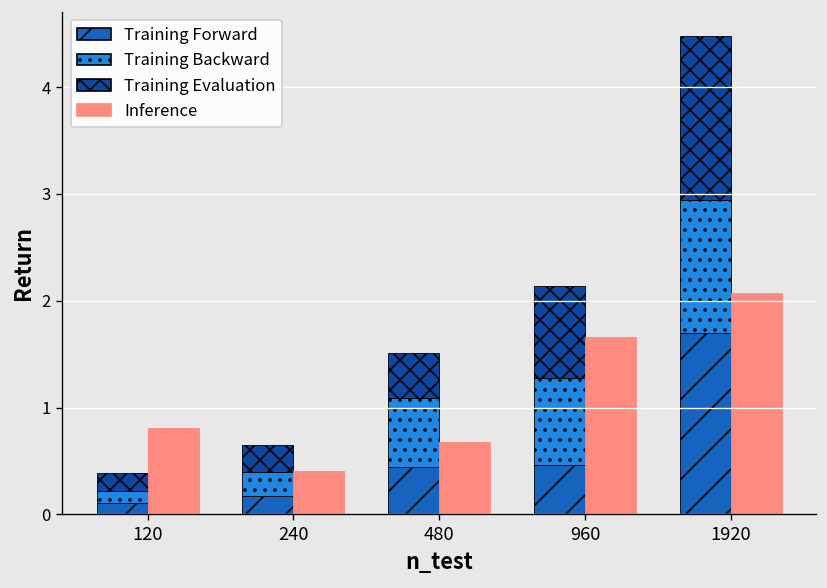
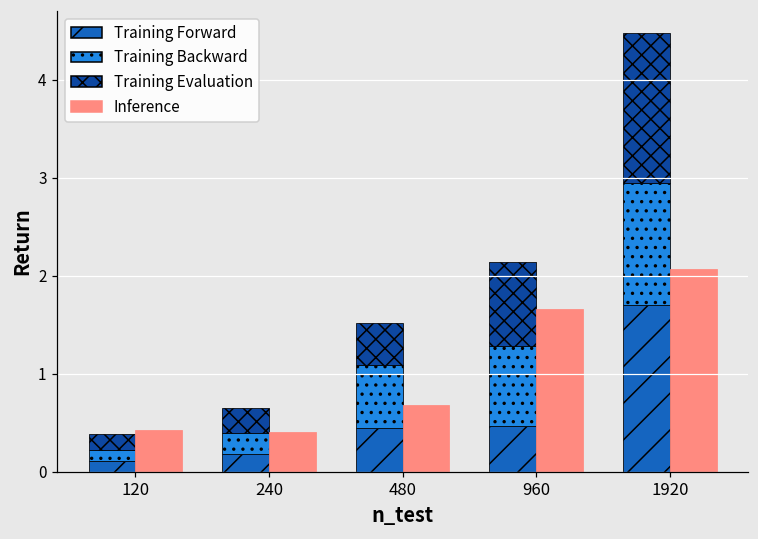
  {
    "Inference": {
-     "120": 0.8,
+     "120": 0.4,
      "240": 0.4,
      "480": 0.7,
      "960": 1.7,
      "1920": 2.1
    }
  }
